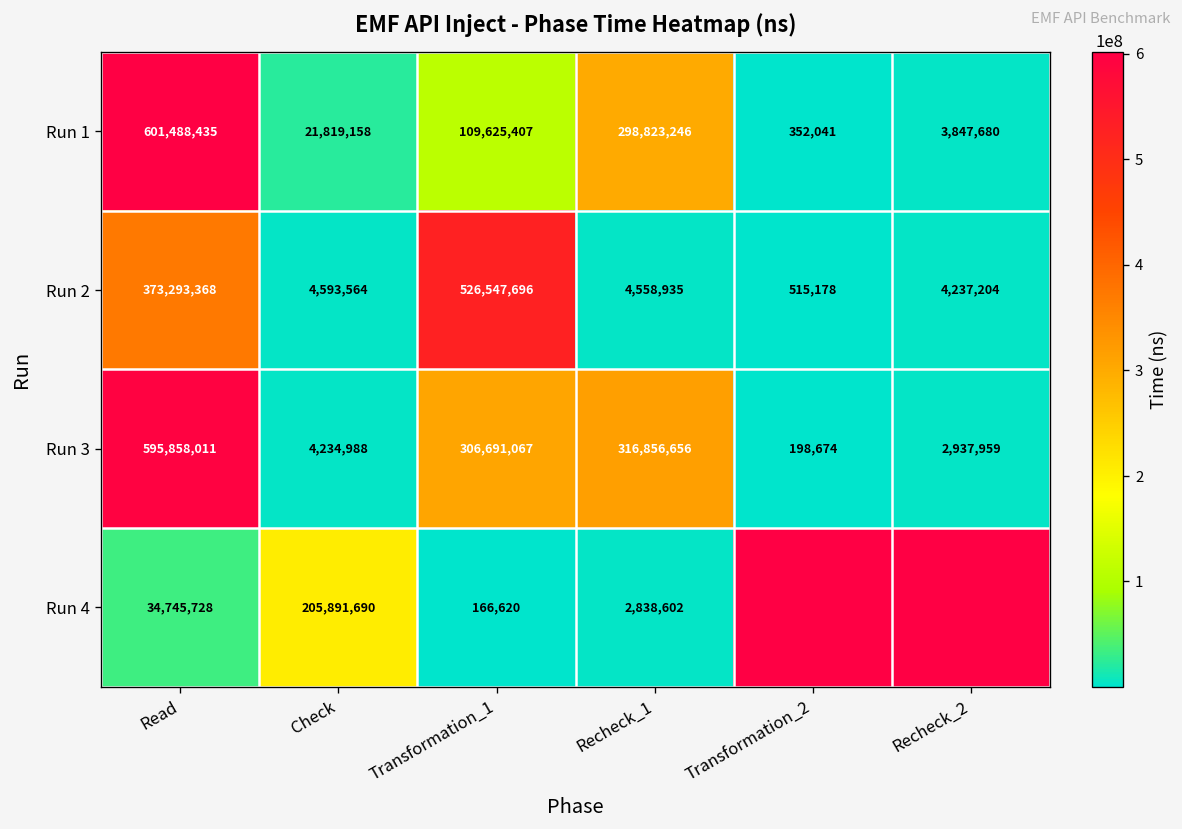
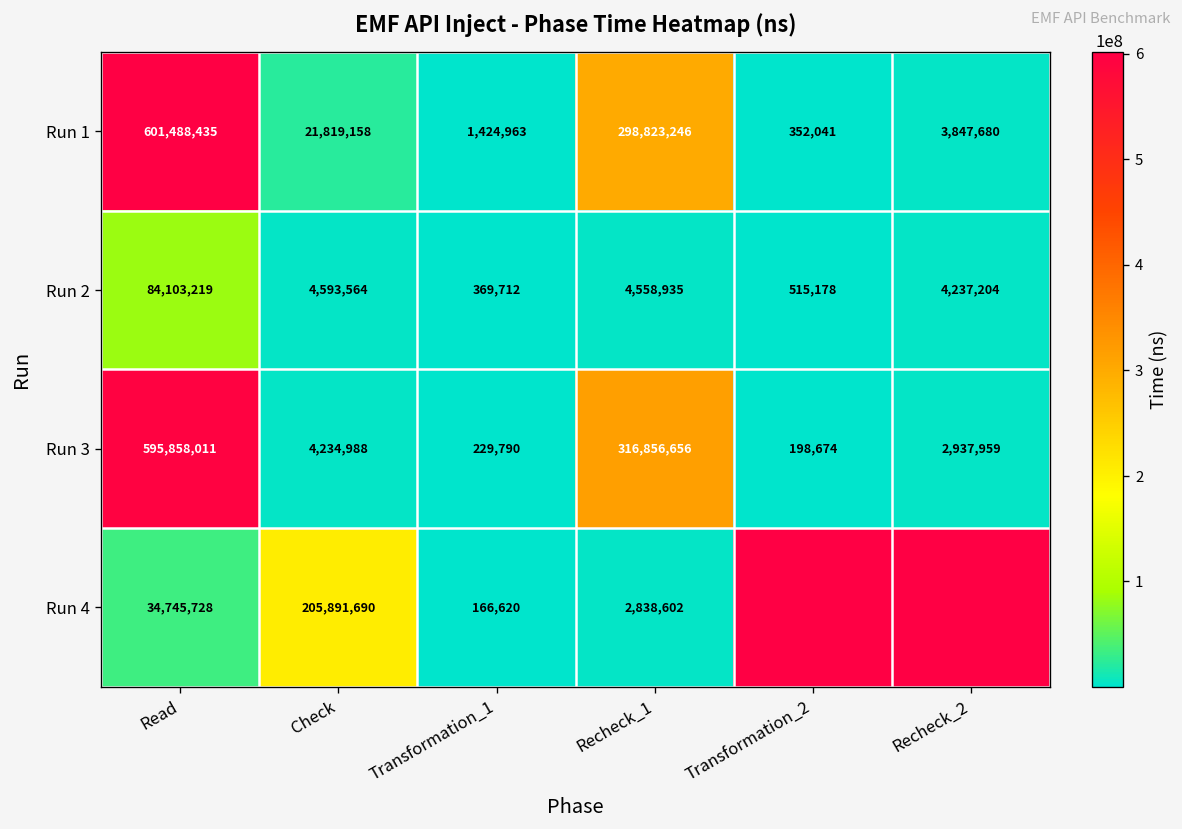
  {
    "Run 1": {
      "Read": "601,488,435",
      "Check": "21,819,158",
-     "Transformation_1": "109,625,407",
+     "Transformation_1": "1,424,963",
      "Recheck_1": "298,823,246",
      "Transformation_2": "352,041",
      "Recheck_2": "3,847,680"
    },
    "Run 2": {
-     "Read": "373,293,368",
+     "Read": "84,103,219",
      "Check": "4,593,564",
-     "Transformation_1": "526,547,696",
+     "Transformation_1": "369,712",
      "Recheck_1": "4,558,935",
      "Transformation_2": "515,178",
      "Recheck_2": "4,237,204"
    },
    "Run 3": {
      "Read": "595,858,011",
      "Check": "4,234,988",
-     "Transformation_1": "306,691,067",
+     "Transformation_1": "229,790",
      "Recheck_1": "316,856,656",
      "Transformation_2": "198,674",
      "Recheck_2": "2,937,959"
    },
    "Run 4": {
      "Read": "34,745,728",
      "Check": "205,891,690",
      "Transformation_1": "166,620",
      "Recheck_1": "2,838,602"
    }
  }
